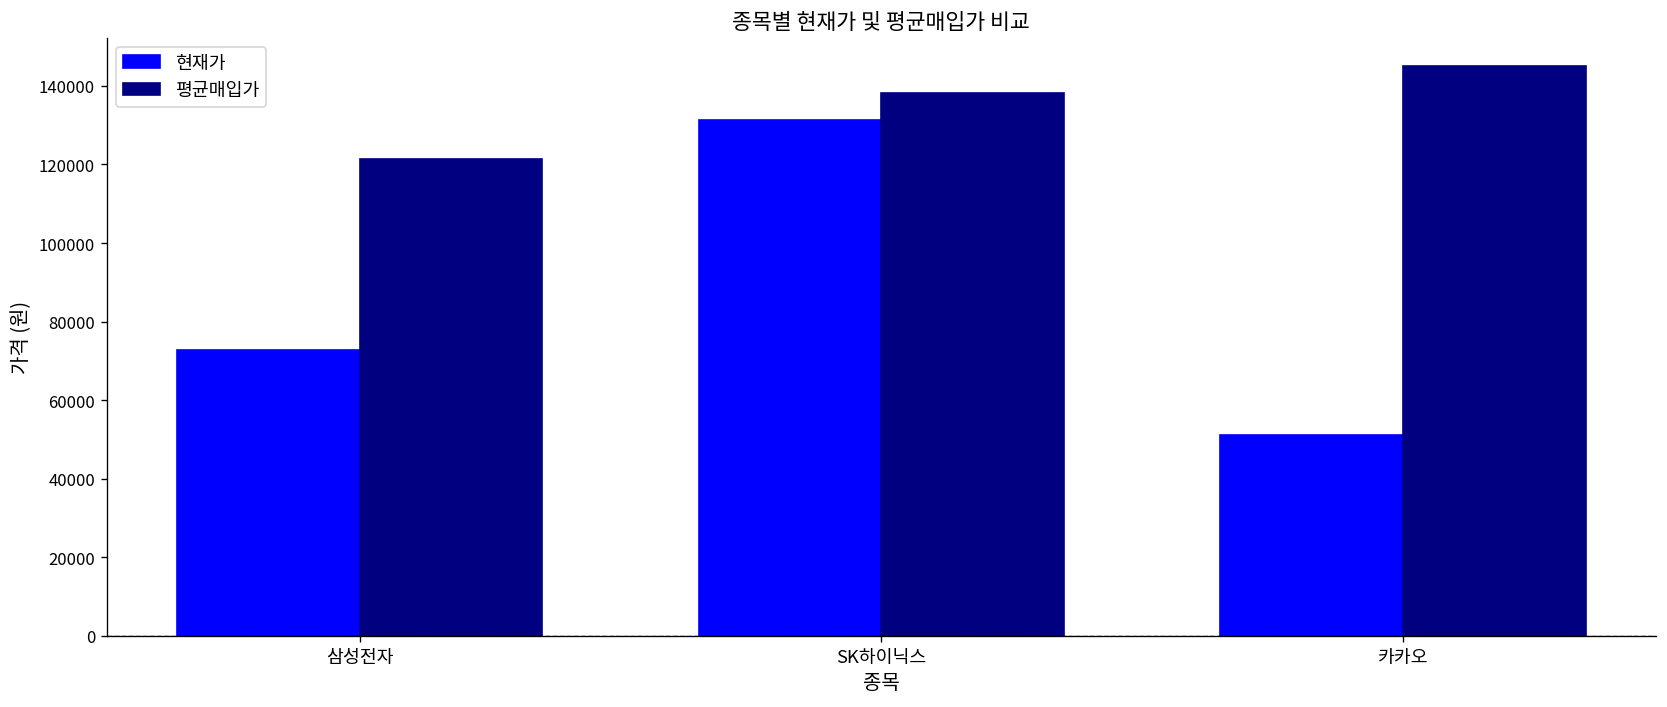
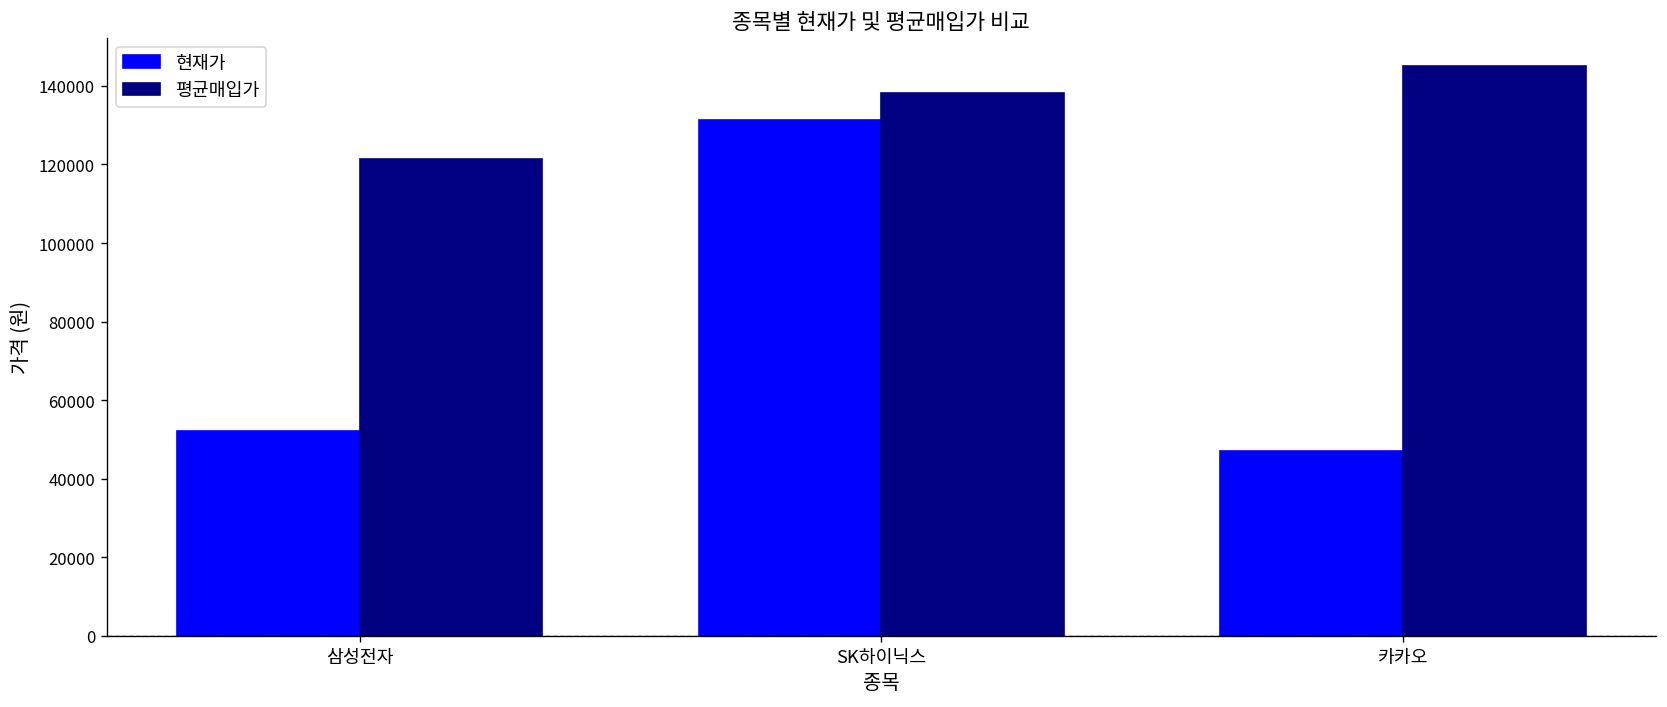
  {
    "현재가": {
-     "삼성전자": 73000,
+     "삼성전자": 52000,
      "SK하이닉스": 131000,
-     "카카오": 51000
+     "카카오": 47000
    },
    "평균매입가": {
      "삼성전자": 121000,
      "SK하이닉스": 138000,
      "카카오": 145000
    }
  }
